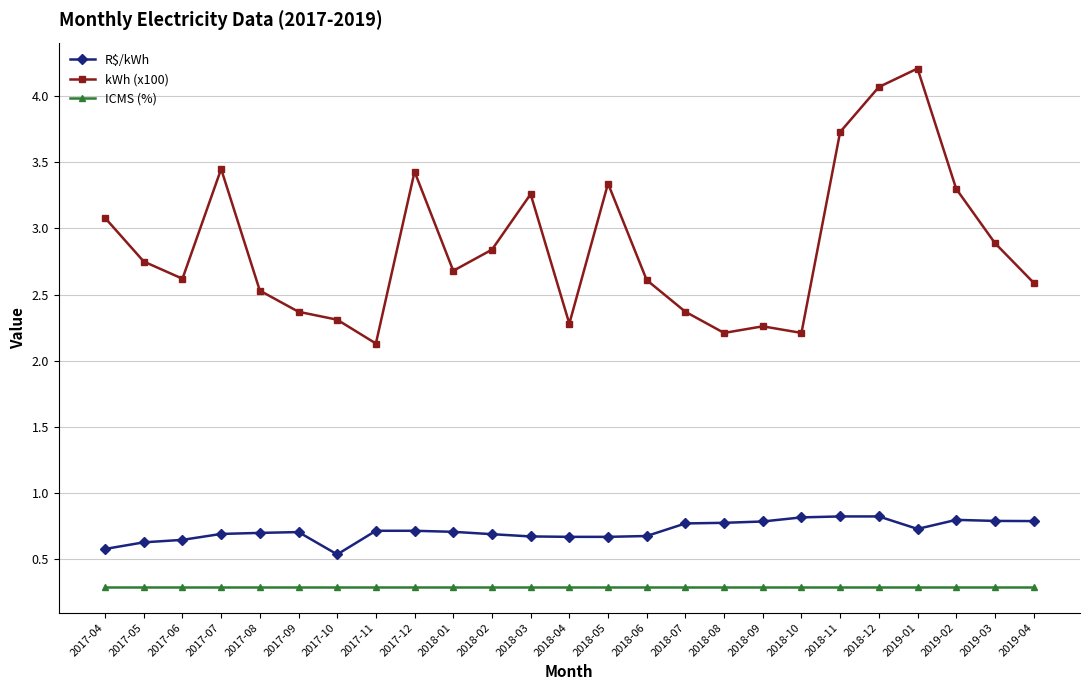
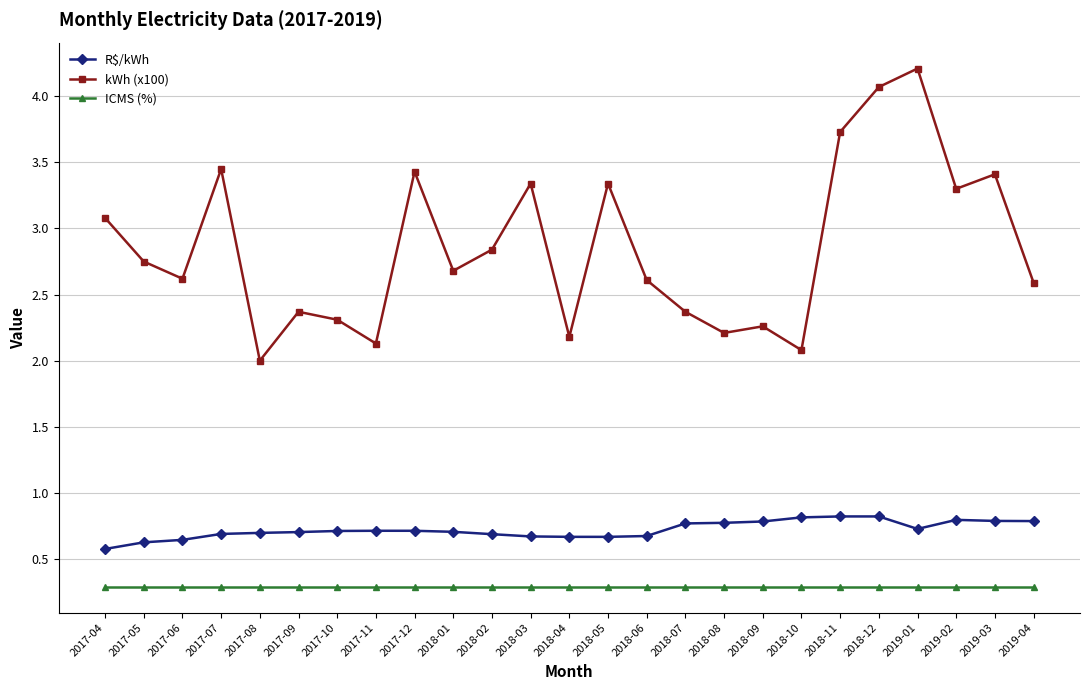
  {
    "R$/kWh": {
      "2017-04": 0.58,
      "2017-05": 0.63,
      "2017-06": 0.64,
      "2017-07": 0.69,
      "2017-08": 0.70,
      "2017-09": 0.70,
-     "2017-10": 0.53,
+     "2017-10": 0.71,
      "2017-11": 0.71,
      "2017-12": 0.71,
      "2018-01": 0.71,
      "2018-02": 0.69,
      "2018-03": 0.67,
      "2018-04": 0.67,
      "2018-05": 0.67,
      "2018-06": 0.67,
      "2018-07": 0.77,
      "2018-08": 0.77,
      "2018-09": 0.78,
      "2018-10": 0.81,
      "2018-11": 0.82,
      "2018-12": 0.82,
      "2019-01": 0.73,
      "2019-02": 0.80,
      "2019-03": 0.79,
      "2019-04": 0.79
    },
    "kWh (x100)": {
      "2017-04": 3.08,
      "2017-05": 2.75,
      "2017-06": 2.62,
      "2017-07": 3.45,
-     "2017-08": 2.53,
+     "2017-08": 2.00,
      "2017-09": 2.37,
      "2017-10": 2.31,
      "2017-11": 2.13,
      "2017-12": 3.43,
      "2018-01": 2.68,
      "2018-02": 2.84,
-     "2018-03": 3.26,
-     "2018-04": 2.28,
+     "2018-03": 3.34,
+     "2018-04": 2.18,
      "2018-05": 3.34,
      "2018-06": 2.61,
      "2018-07": 2.37,
      "2018-08": 2.21,
      "2018-09": 2.26,
-     "2018-10": 2.21,
+     "2018-10": 2.08,
      "2018-11": 3.73,
      "2018-12": 4.07,
      "2019-01": 4.21,
      "2019-02": 3.30,
-     "2019-03": 2.89,
+     "2019-03": 3.41,
      "2019-04": 2.59
    },
    "ICMS (%)": {
      "2017-04": 0.29,
      "2017-05": 0.29,
      "2017-06": 0.29,
      "2017-07": 0.29,
      "2017-08": 0.29,
      "2017-09": 0.29,
      "2017-10": 0.29,
      "2017-11": 0.29,
      "2017-12": 0.29,
      "2018-01": 0.29,
      "2018-02": 0.29,
      "2018-03": 0.29,
      "2018-04": 0.29,
      "2018-05": 0.29,
      "2018-06": 0.29,
      "2018-07": 0.29,
      "2018-08": 0.29,
      "2018-09": 0.29,
      "2018-10": 0.29,
      "2018-11": 0.29,
      "2018-12": 0.29,
      "2019-01": 0.29,
      "2019-02": 0.29,
      "2019-03": 0.29,
      "2019-04": 0.29
    }
  }
